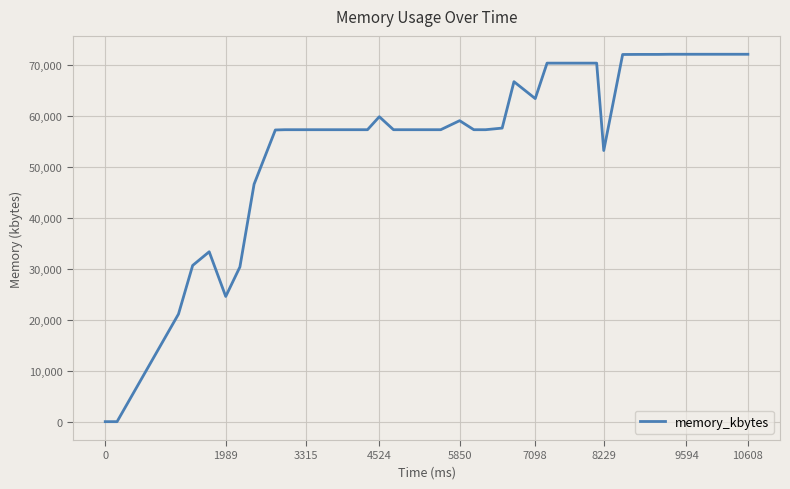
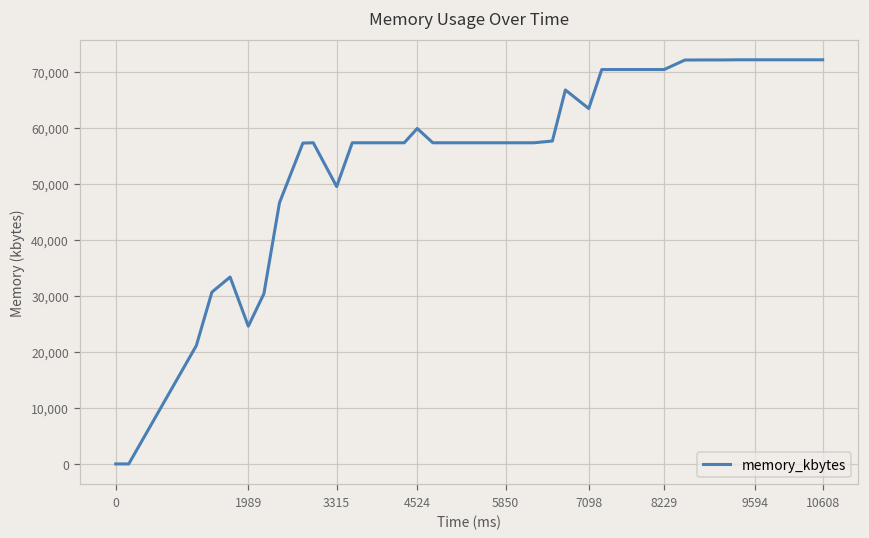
  {
    "0": "0",
    "1989": "25,000",
-   "3315": "57,000",
+   "3315": "50,000",
    "4524": "60,000",
-   "5850": "59,000",
+   "5850": "57,000",
    "7098": "63,000",
-   "8229": "53,000",
+   "8229": "70,000",
    "9594": "72,000",
    "10608": "72,000"
  }
